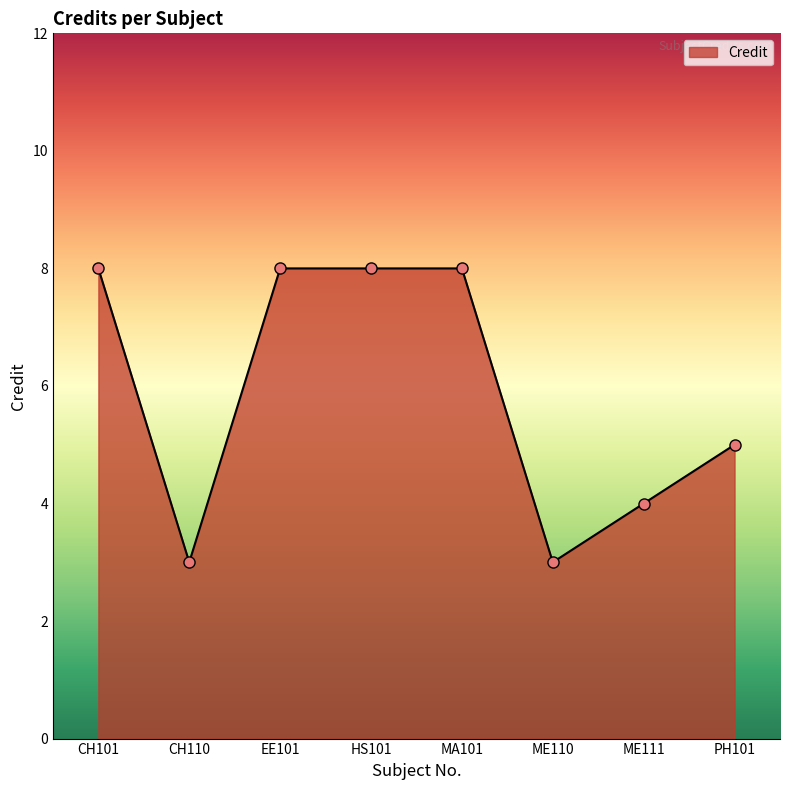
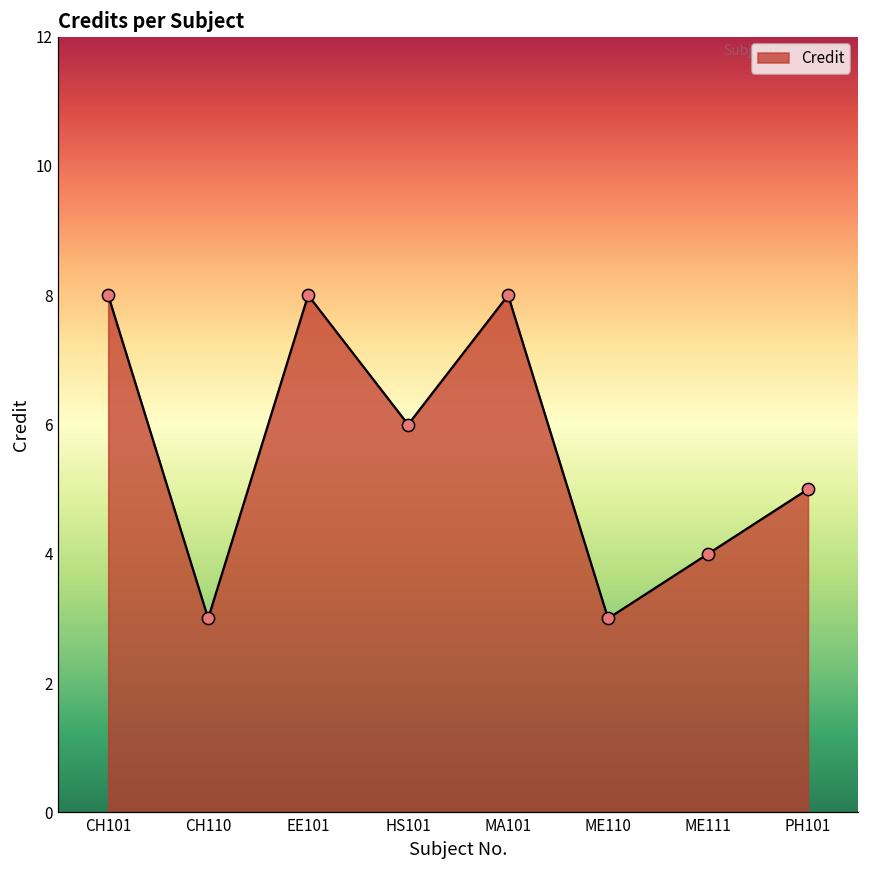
  {
    "CH101": 8,
    "CH110": 3,
    "EE101": 8,
-   "HS101": 8,
+   "HS101": 6,
    "MA101": 8,
    "ME110": 3,
    "ME111": 4,
    "PH101": 5
  }
